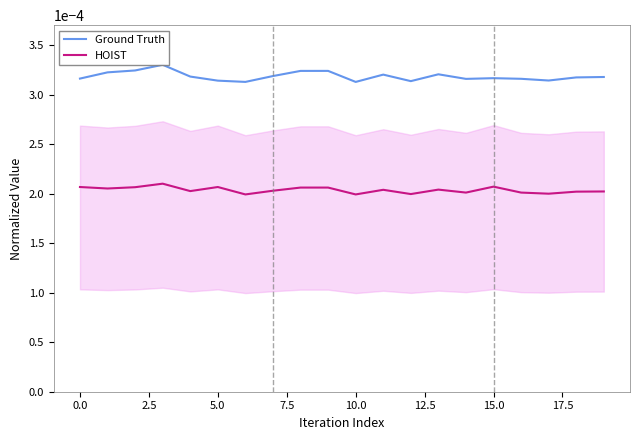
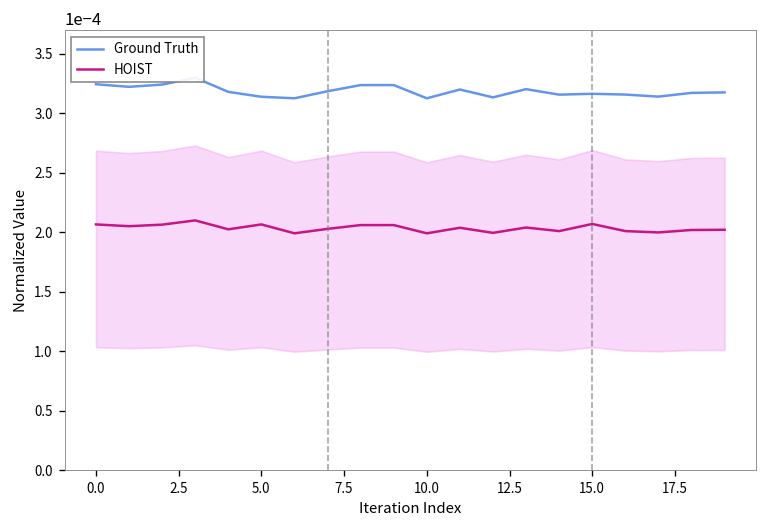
  {
    "Ground Truth": {
-     "0.0": 0.000316,
+     "0.0": 0.000325,
      "5.0": 0.00031,
      "10.0": 0.00031,
      "15.0": 0.00032
    },
    "HOIST": {
      "0.0": 0.00021,
      "5.0": 0.00021,
      "10.0": 0.00020,
      "15.0": 0.00021
    }
  }
